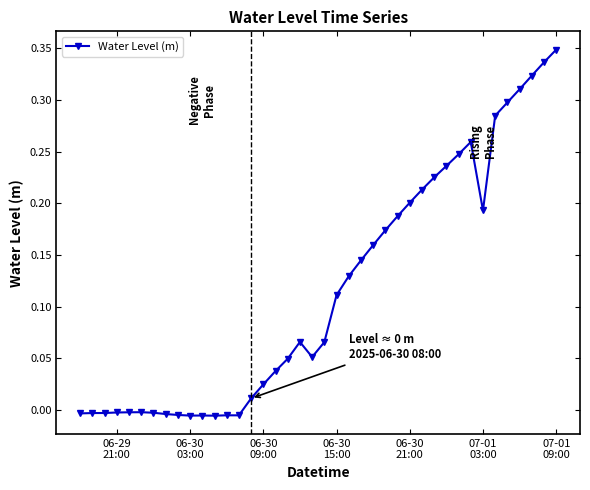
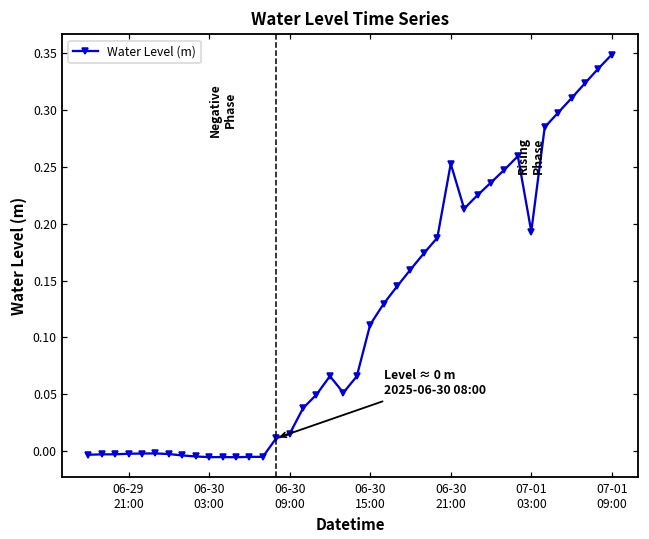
  {
    "06-29 21:00": -0.002,
    "06-30 03:00": -0.005,
-   "06-30 09:00": 0.025,
+   "06-30 09:00": 0.015,
    "06-30 15:00": 0.111,
-   "06-30 21:00": 0.201,
+   "06-30 21:00": 0.253,
    "07-01 03:00": 0.193,
    "07-01 09:00": 0.349
  }
